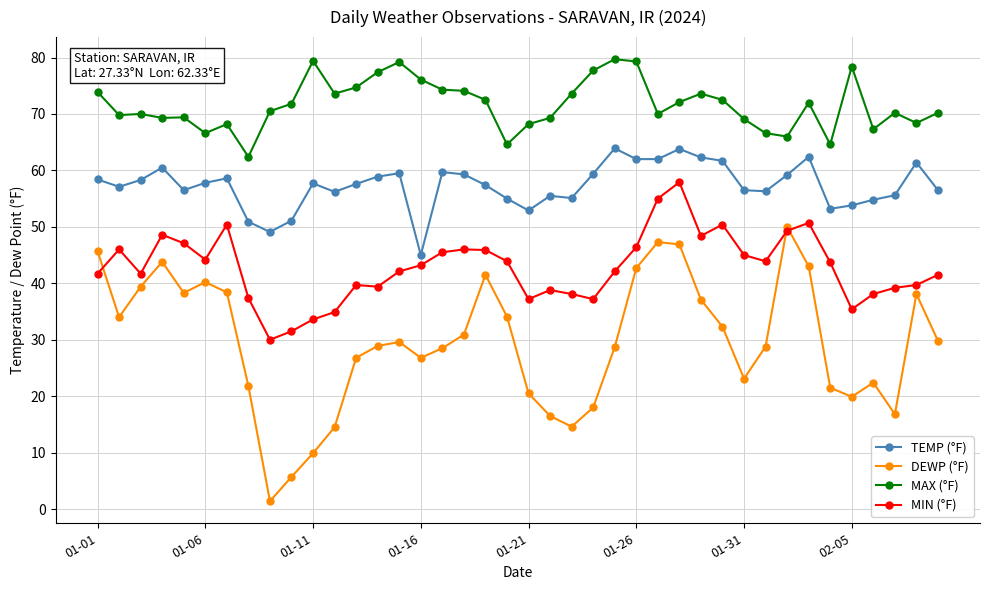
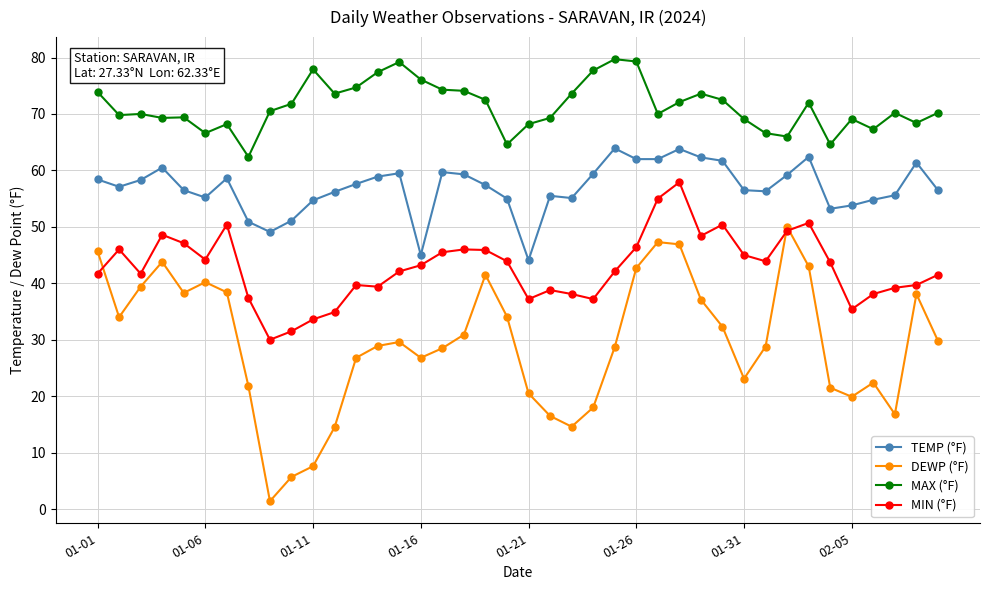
  {
    "TEMP (°F)": {
      "01-01": 58,
-     "01-06": 58,
-     "01-11": 58,
+     "01-06": 55,
+     "01-11": 55,
      "01-16": 45,
-     "01-21": 53,
+     "01-21": 44,
      "01-26": 62,
      "01-31": 57,
      "02-05": 54
    },
    "DEWP (°F)": {
      "01-01": 46,
      "01-06": 40,
-     "01-11": 10,
+     "01-11": 8,
      "01-16": 27,
      "01-21": 21,
      "01-26": 43,
      "01-31": 23,
      "02-05": 20
    },
    "MAX (°F)": {
      "01-06": 67,
-     "01-11": 79,
+     "01-11": 78,
      "01-16": 76,
      "01-21": 68,
      "01-26": 79,
      "01-31": 69,
-     "02-05": 78
+     "02-05": 69
    },
    "MIN (°F)": {
      "01-01": 42,
      "01-06": 44,
      "01-11": 34,
      "01-16": 43,
      "01-21": 37,
      "01-26": 46,
      "01-31": 45,
      "02-05": 35
    }
  }
